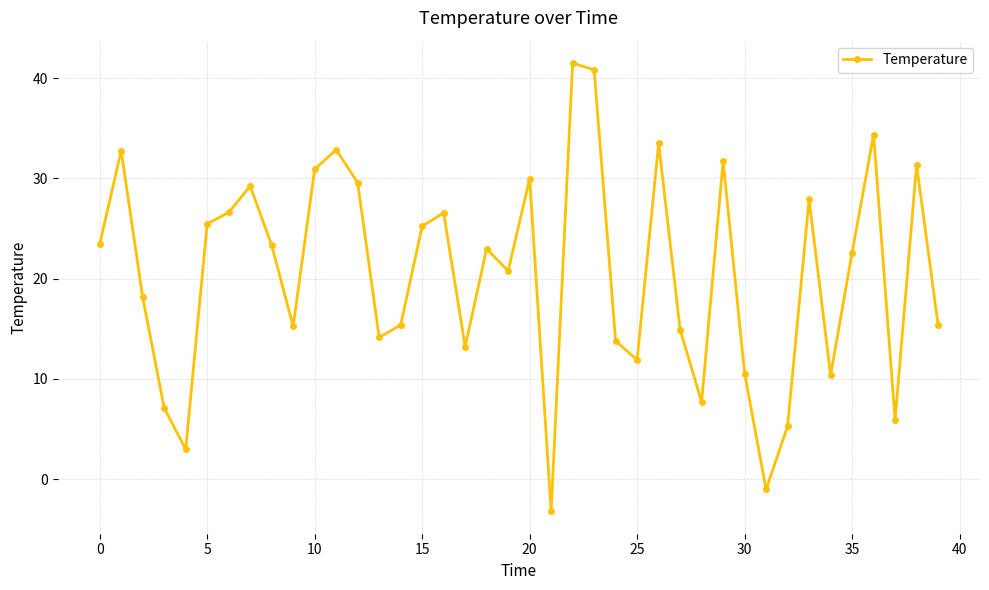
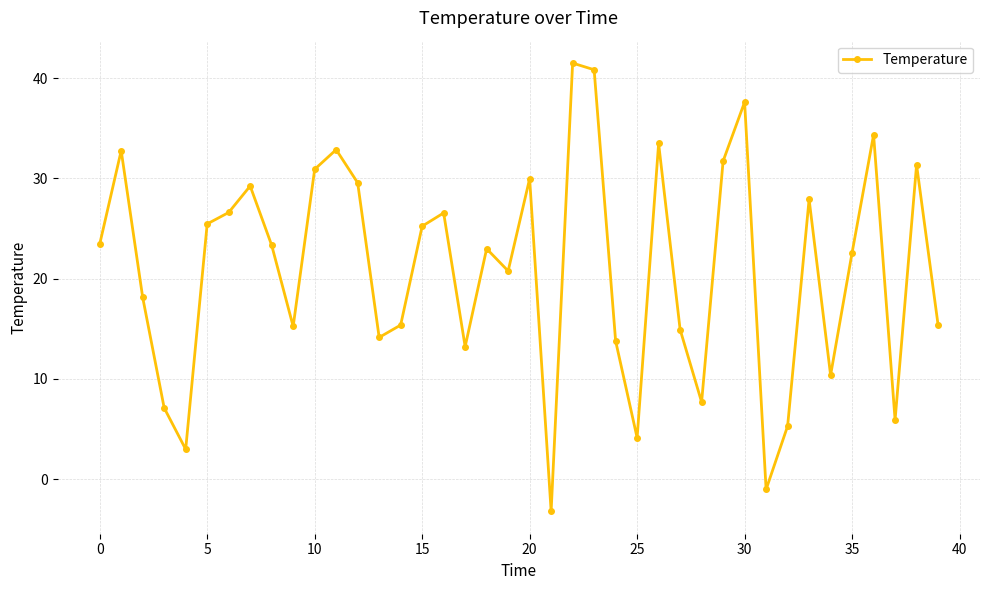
  {
    "0": 23.4,
    "5": 25.4,
    "10": 30.9,
    "15": 25.2,
    "20": 30.0,
-   "25": 11.9,
-   "30": 10.5,
+   "25": 4.1,
+   "30": 37.6,
    "35": 22.6
  }
